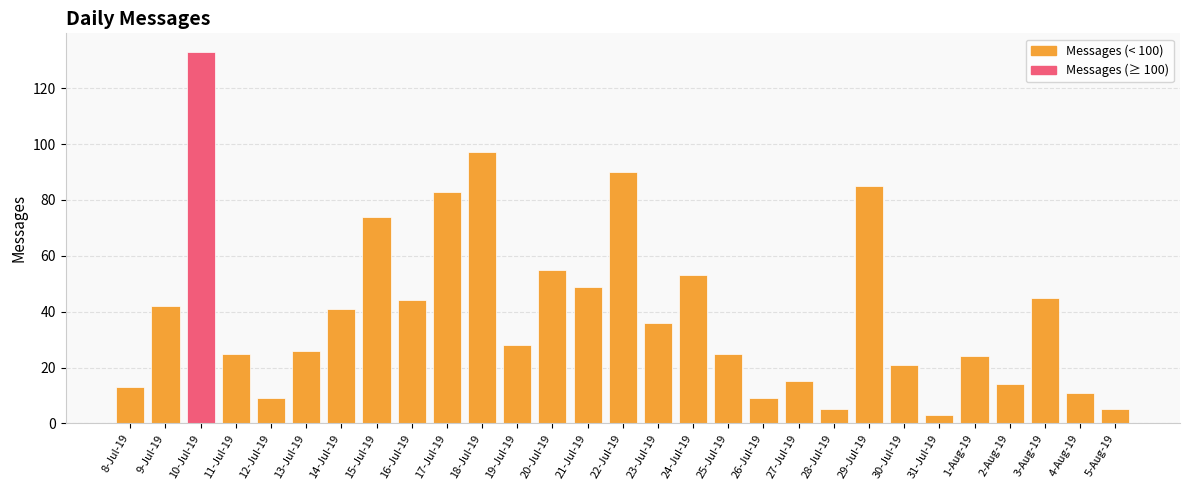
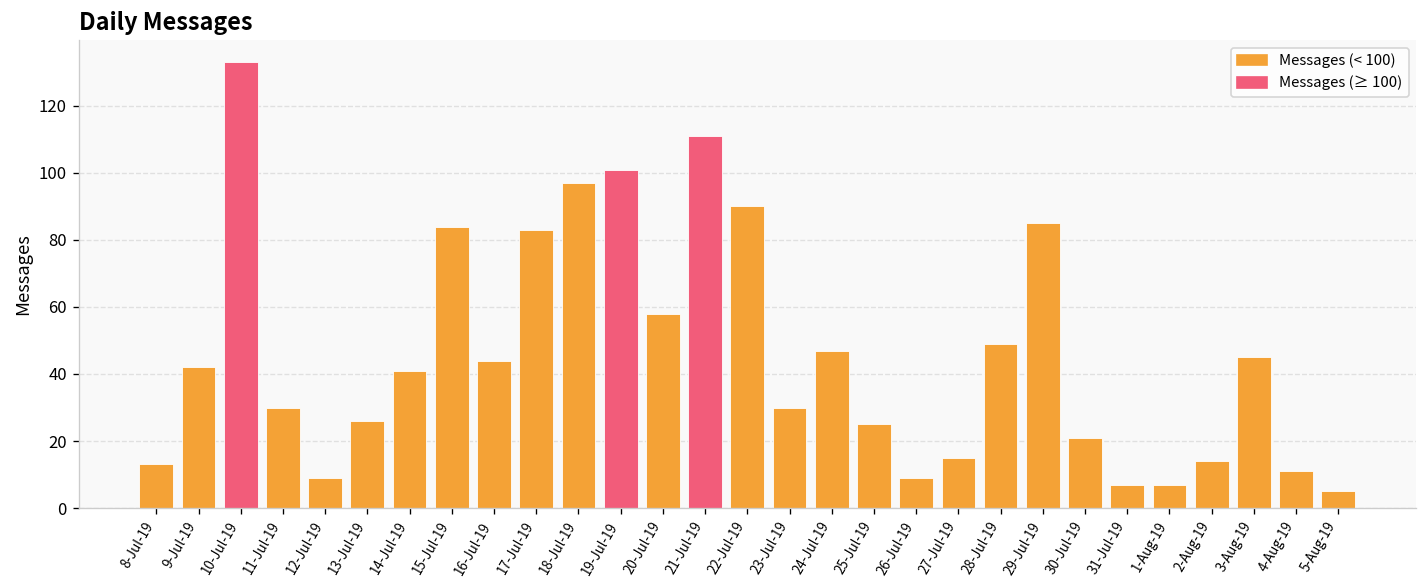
  {
    "8-Jul-19": 13,
    "9-Jul-19": 42,
    "10-Jul-19": 133,
-   "11-Jul-19": 25,
+   "11-Jul-19": 30,
    "12-Jul-19": 9,
    "13-Jul-19": 26,
    "14-Jul-19": 41,
-   "15-Jul-19": 74,
+   "15-Jul-19": 84,
    "16-Jul-19": 44,
    "17-Jul-19": 83,
    "18-Jul-19": 97,
-   "19-Jul-19": 28,
-   "20-Jul-19": 55,
-   "21-Jul-19": 49,
+   "19-Jul-19": 101,
+   "20-Jul-19": 58,
+   "21-Jul-19": 111,
    "22-Jul-19": 90,
-   "23-Jul-19": 36,
-   "24-Jul-19": 53,
+   "23-Jul-19": 30,
+   "24-Jul-19": 47,
    "25-Jul-19": 25,
    "26-Jul-19": 9,
    "27-Jul-19": 15,
-   "28-Jul-19": 5,
+   "28-Jul-19": 49,
    "29-Jul-19": 85,
    "30-Jul-19": 21,
-   "31-Jul-19": 3,
-   "1-Aug-19": 24,
+   "31-Jul-19": 7,
+   "1-Aug-19": 7,
    "2-Aug-19": 14,
    "3-Aug-19": 45,
    "4-Aug-19": 11,
    "5-Aug-19": 5
  }
